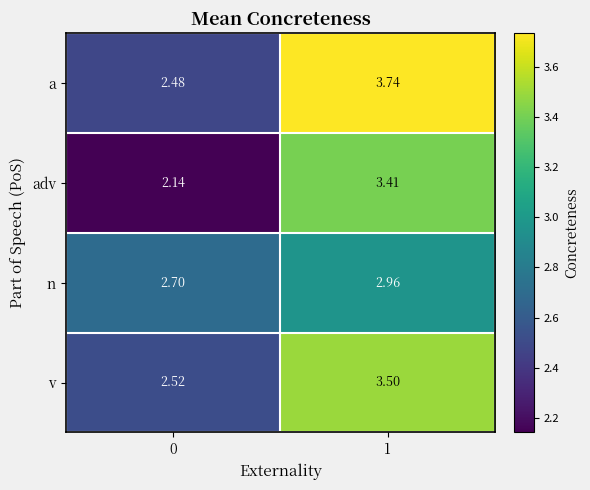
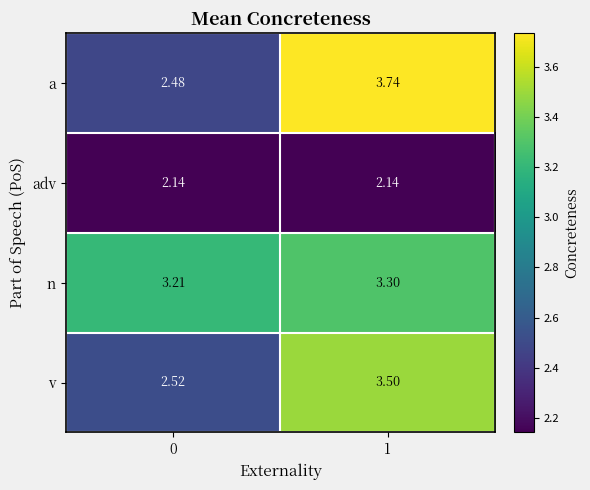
  {
    "a": {
      "0": 2.48,
      "1": 3.74
    },
    "adv": {
      "0": 2.14,
-     "1": 3.41
+     "1": 2.14
    },
    "n": {
-     "0": 2.70,
-     "1": 2.96
+     "0": 3.21,
+     "1": 3.30
    },
    "v": {
      "0": 2.52,
      "1": 3.50
    }
  }
